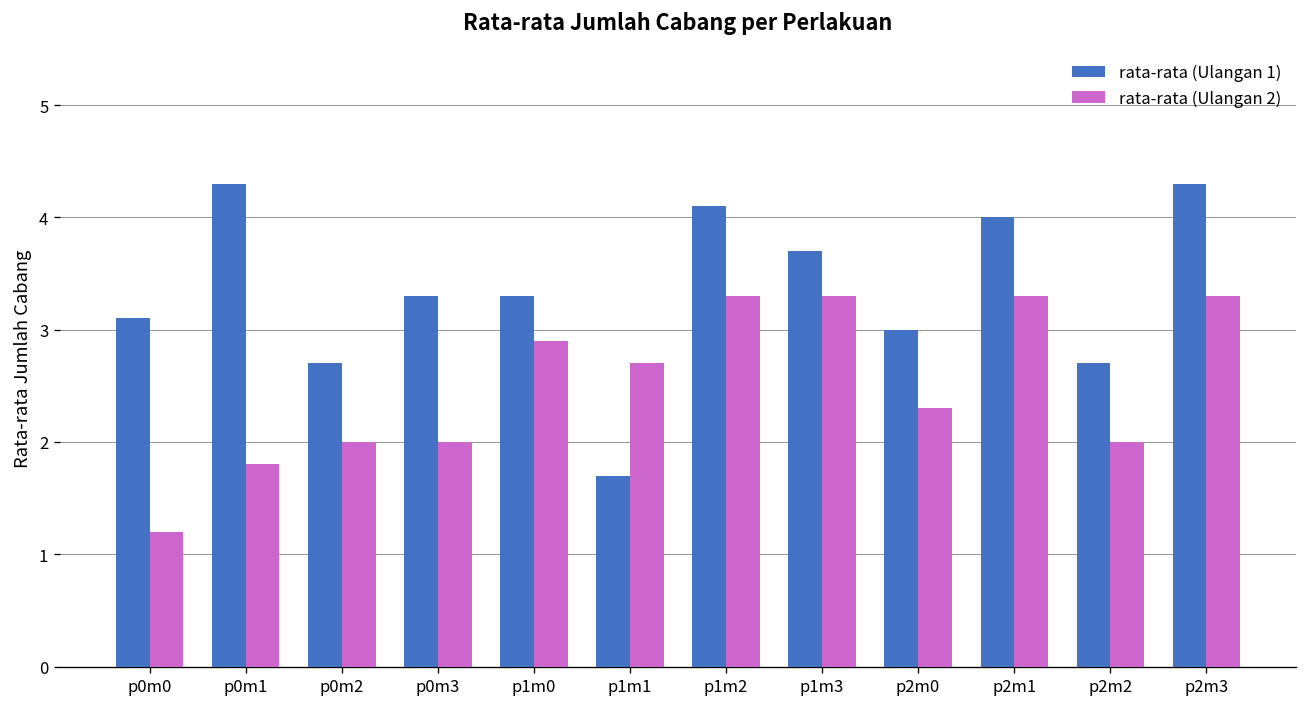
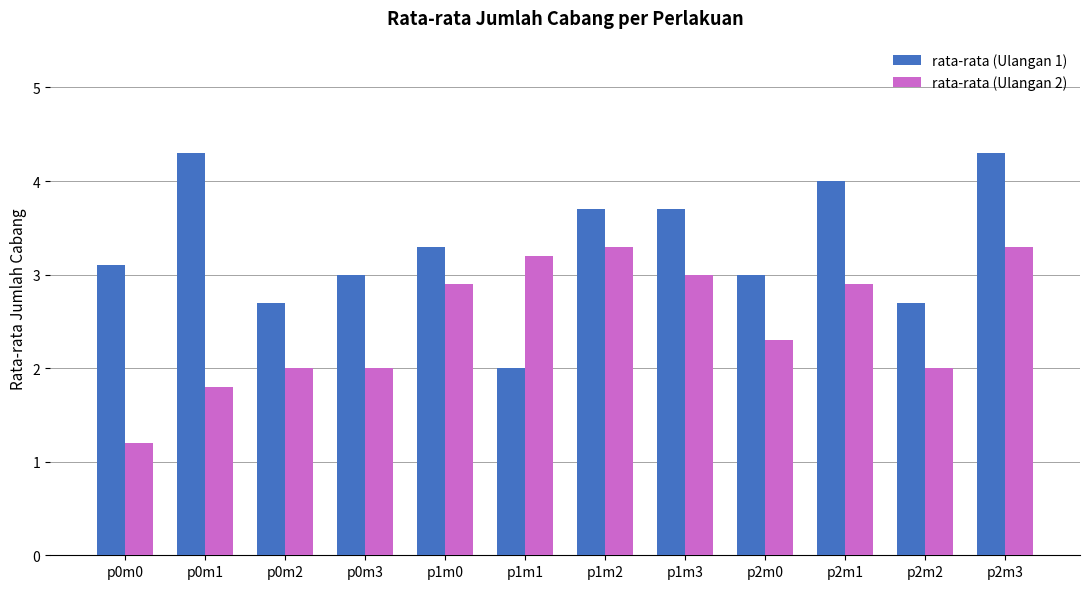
  {
    "rata-rata (Ulangan 1)": {
      "p0m0": 3.1,
      "p0m1": 4.3,
      "p0m2": 2.7,
-     "p0m3": 3.3,
+     "p0m3": 3.0,
      "p1m0": 3.3,
-     "p1m1": 1.7,
-     "p1m2": 4.1,
+     "p1m1": 2.0,
+     "p1m2": 3.7,
      "p1m3": 3.7,
      "p2m0": 3.0,
      "p2m1": 4.0,
      "p2m2": 2.7,
      "p2m3": 4.3
    },
    "rata-rata (Ulangan 2)": {
      "p0m0": 1.2,
      "p0m1": 1.8,
      "p0m2": 2.0,
      "p0m3": 2.0,
      "p1m0": 2.9,
-     "p1m1": 2.7,
+     "p1m1": 3.2,
      "p1m2": 3.3,
-     "p1m3": 3.3,
+     "p1m3": 3.0,
      "p2m0": 2.3,
-     "p2m1": 3.3,
+     "p2m1": 2.9,
      "p2m2": 2.0,
      "p2m3": 3.3
    }
  }
